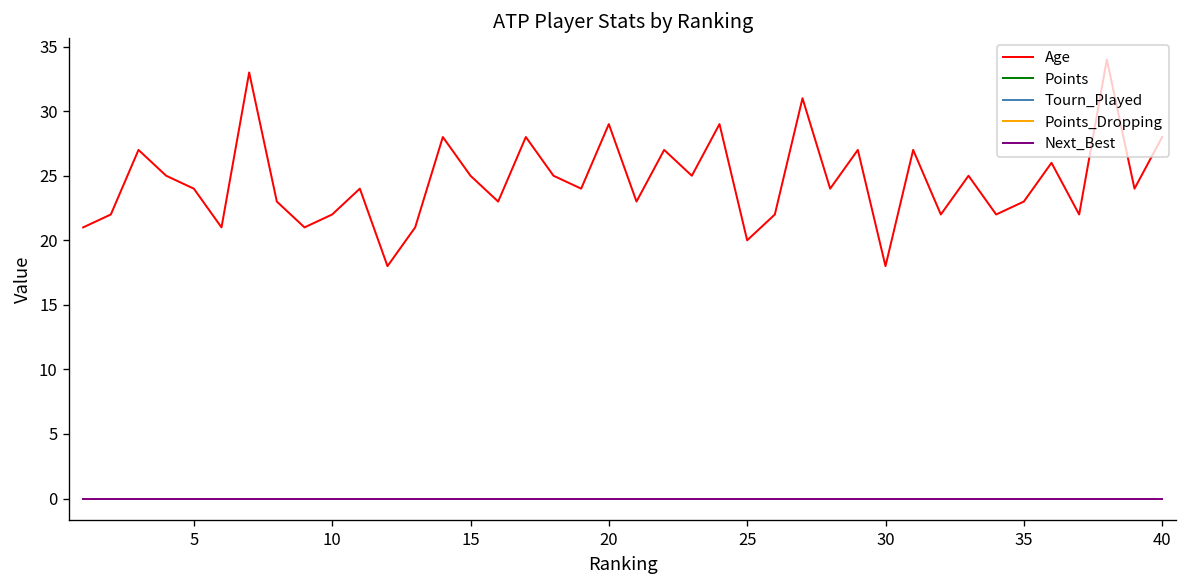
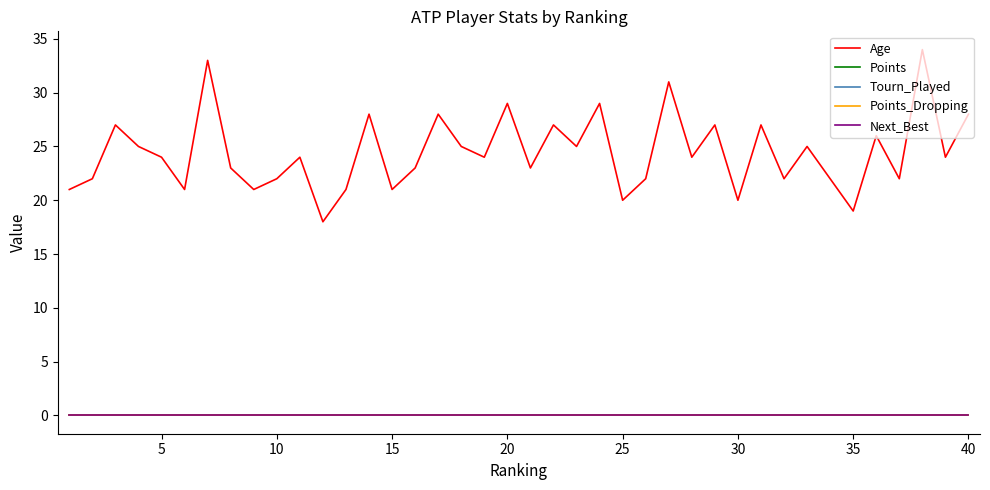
  {
    "Age": {
      "5": 24,
      "10": 22,
-     "15": 25,
+     "15": 21,
      "20": 29,
      "25": 20,
-     "30": 18,
-     "35": 23
+     "30": 20,
+     "35": 19
    },
    "Next_Best": {
      "5": 0,
      "10": 0,
      "15": 0,
      "20": 0,
      "25": 0,
      "30": 0,
      "35": 0,
      "40": 0
    }
  }
